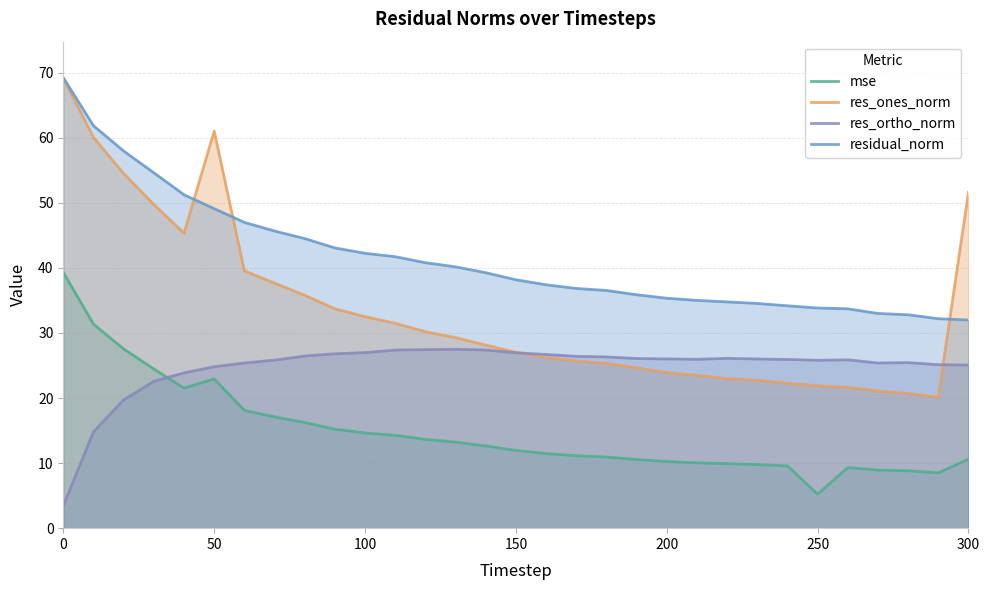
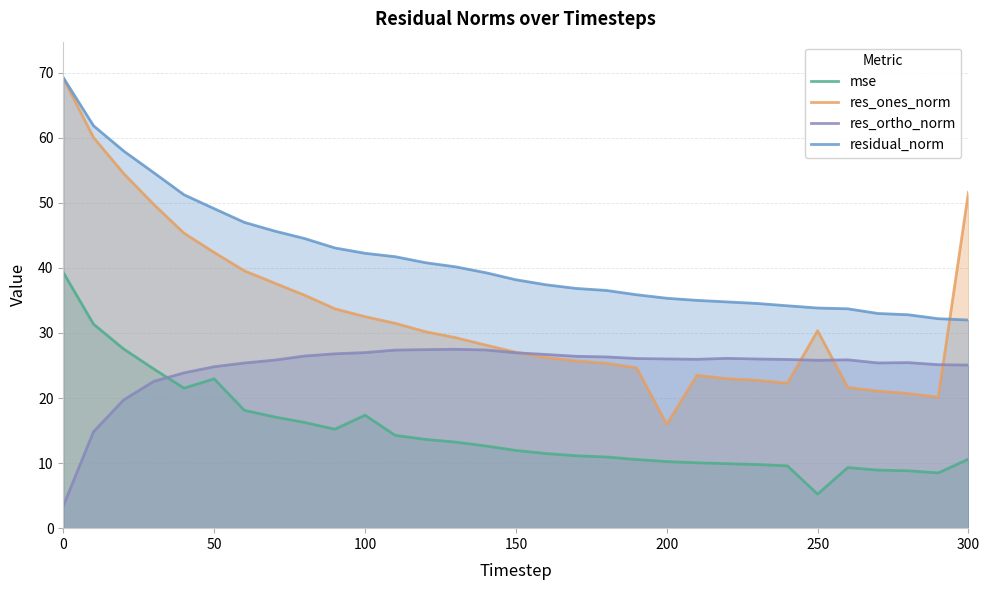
  {
    "mse": {
      "0": 39,
      "50": 23,
-     "100": 15,
+     "100": 17,
      "150": 12,
      "200": 10,
      "250": 5,
      "300": 11
    },
    "res_ones_norm": {
-     "50": 61,
+     "50": 42,
      "100": 33,
-     "200": 24,
-     "250": 22,
+     "200": 16,
+     "250": 30,
      "300": 52
    }
  }
